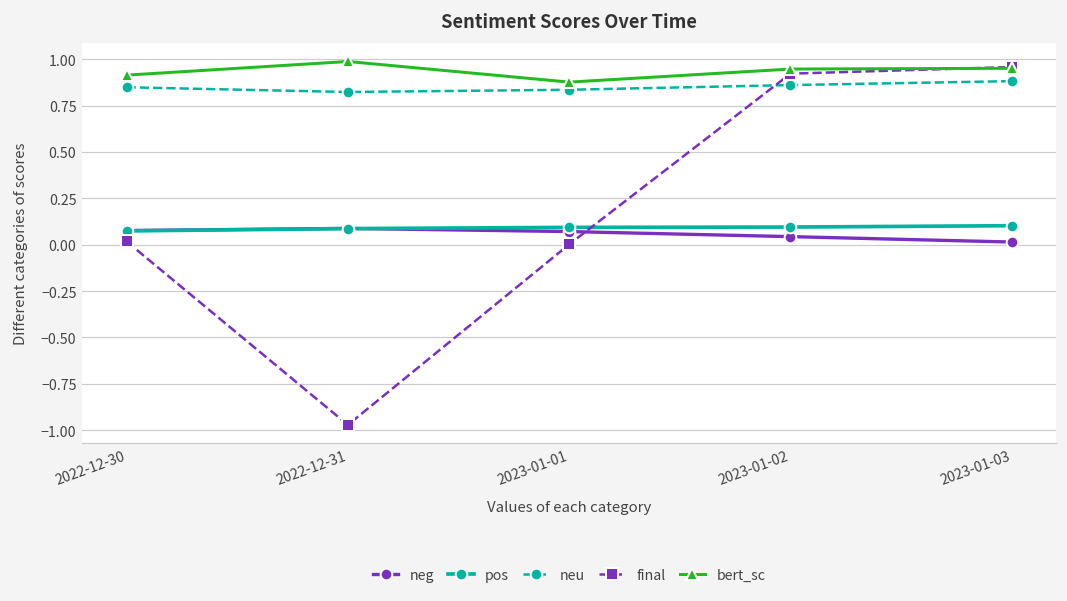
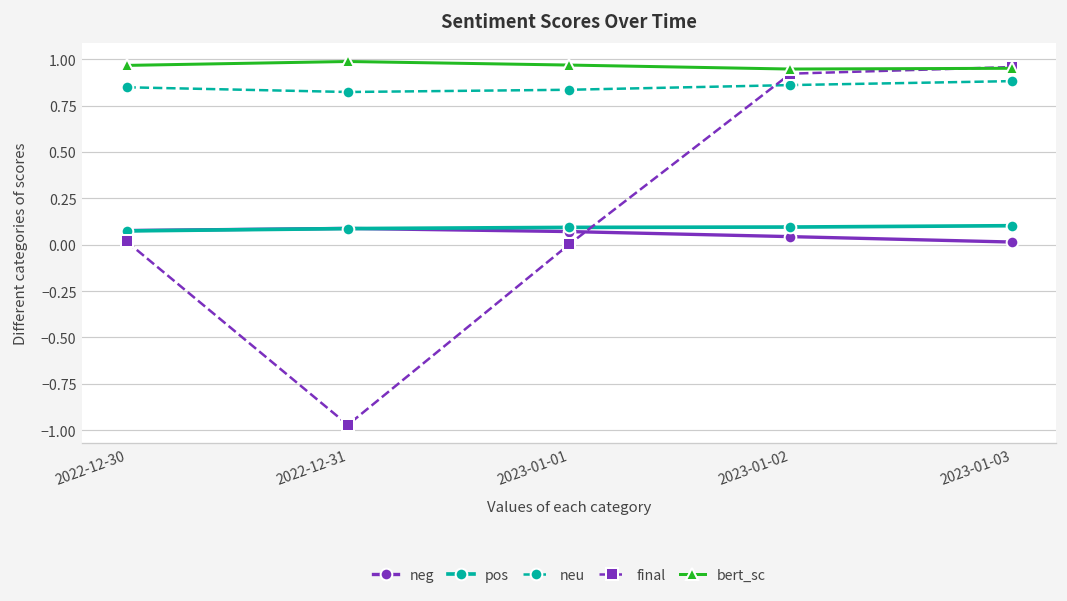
  {
    "bert_sc": {
-     "2022-12-30": 0.91,
+     "2022-12-30": 0.97,
      "2022-12-31": 0.99,
-     "2023-01-01": 0.88,
+     "2023-01-01": 0.97,
      "2023-01-02": 0.95
    }
  }
